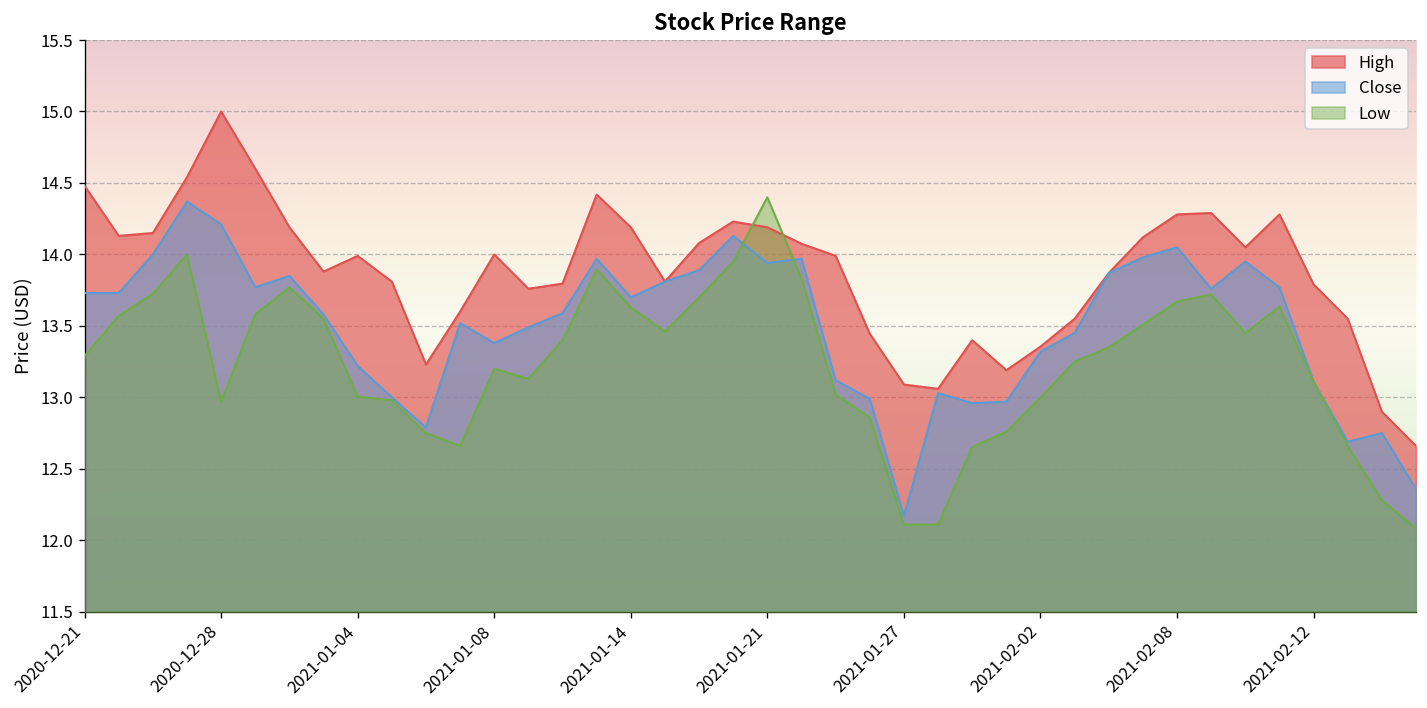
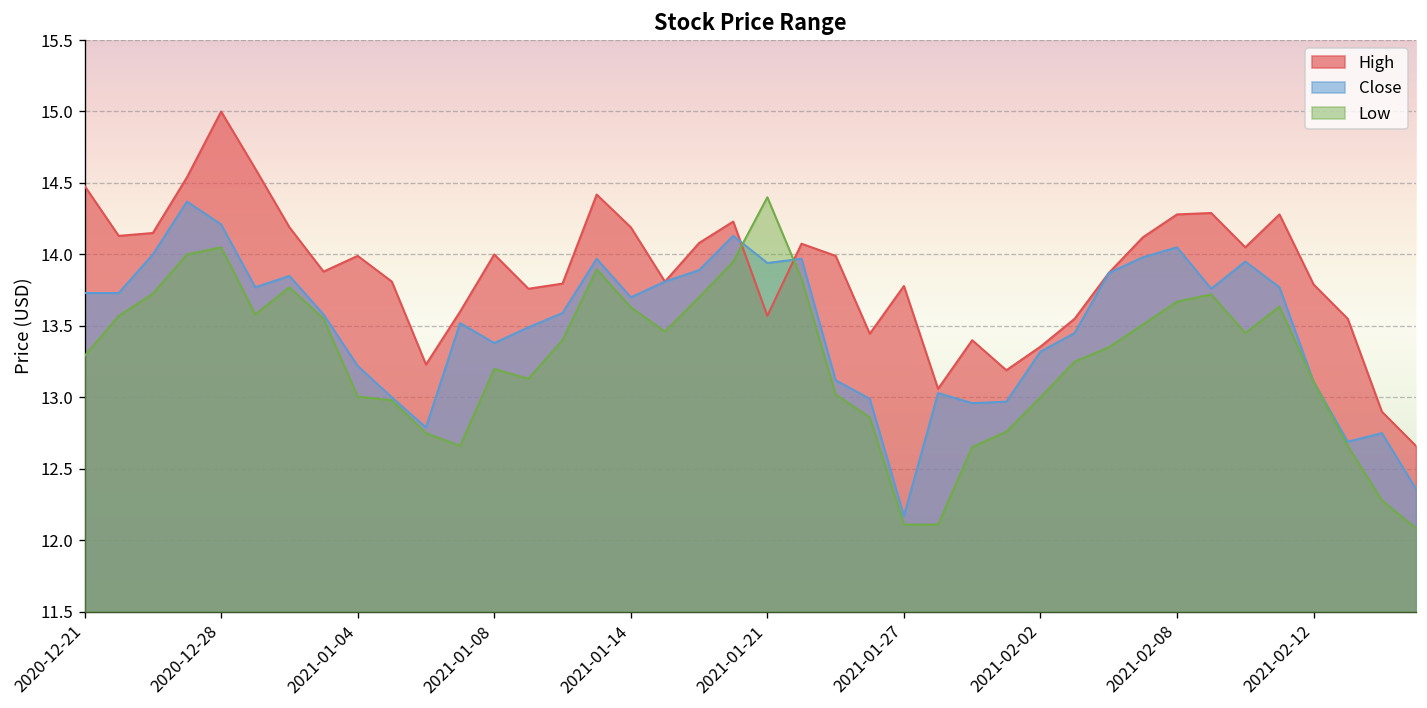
  {
    "High": {
      "2020-12-21": 14.48,
      "2020-12-28": 15.00,
      "2021-01-04": 13.99,
      "2021-01-08": 14.00,
      "2021-01-14": 14.19,
-     "2021-01-21": 14.19,
-     "2021-01-27": 13.09,
+     "2021-01-21": 13.57,
+     "2021-01-27": 13.78,
      "2021-02-02": 13.35,
      "2021-02-08": 14.28,
      "2021-02-12": 13.79
    },
    "Close": {
      "2020-12-21": 13.73,
      "2020-12-28": 14.21,
      "2021-01-04": 13.22,
      "2021-01-08": 13.38,
      "2021-01-14": 13.70,
      "2021-01-21": 13.94,
      "2021-01-27": 12.17,
      "2021-02-02": 13.32,
      "2021-02-08": 14.05
    },
    "Low": {
      "2020-12-21": 13.29,
-     "2020-12-28": 12.97,
+     "2020-12-28": 14.05,
      "2021-01-04": 13.01,
      "2021-01-08": 13.20,
      "2021-01-14": 13.63,
      "2021-01-21": 14.40,
      "2021-01-27": 12.11,
      "2021-02-02": 13.00,
      "2021-02-08": 13.67
    }
  }
